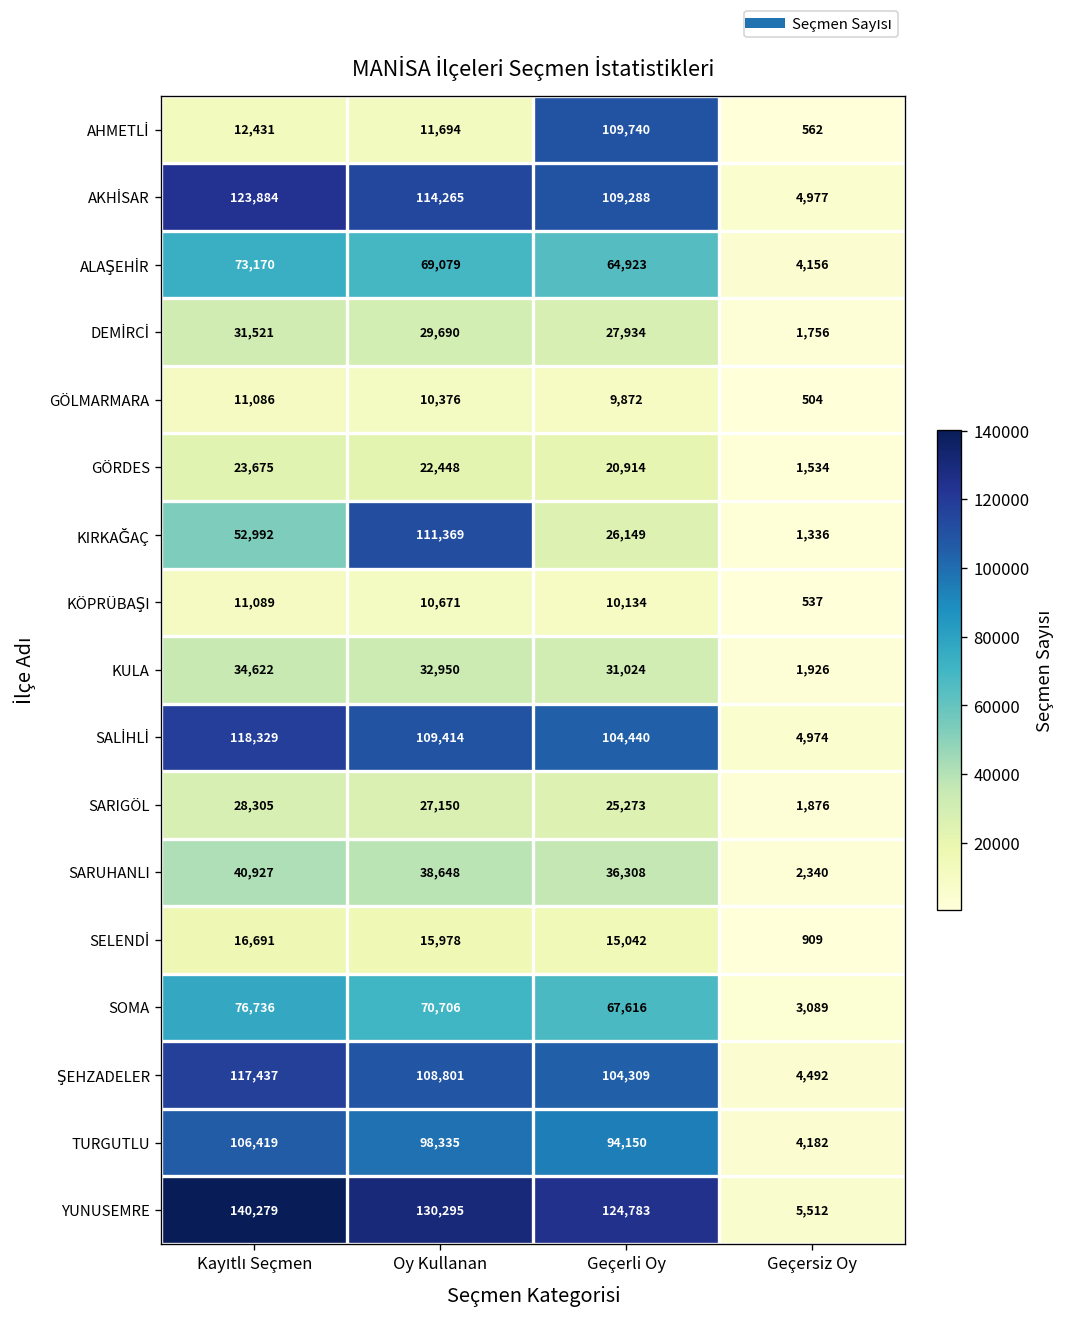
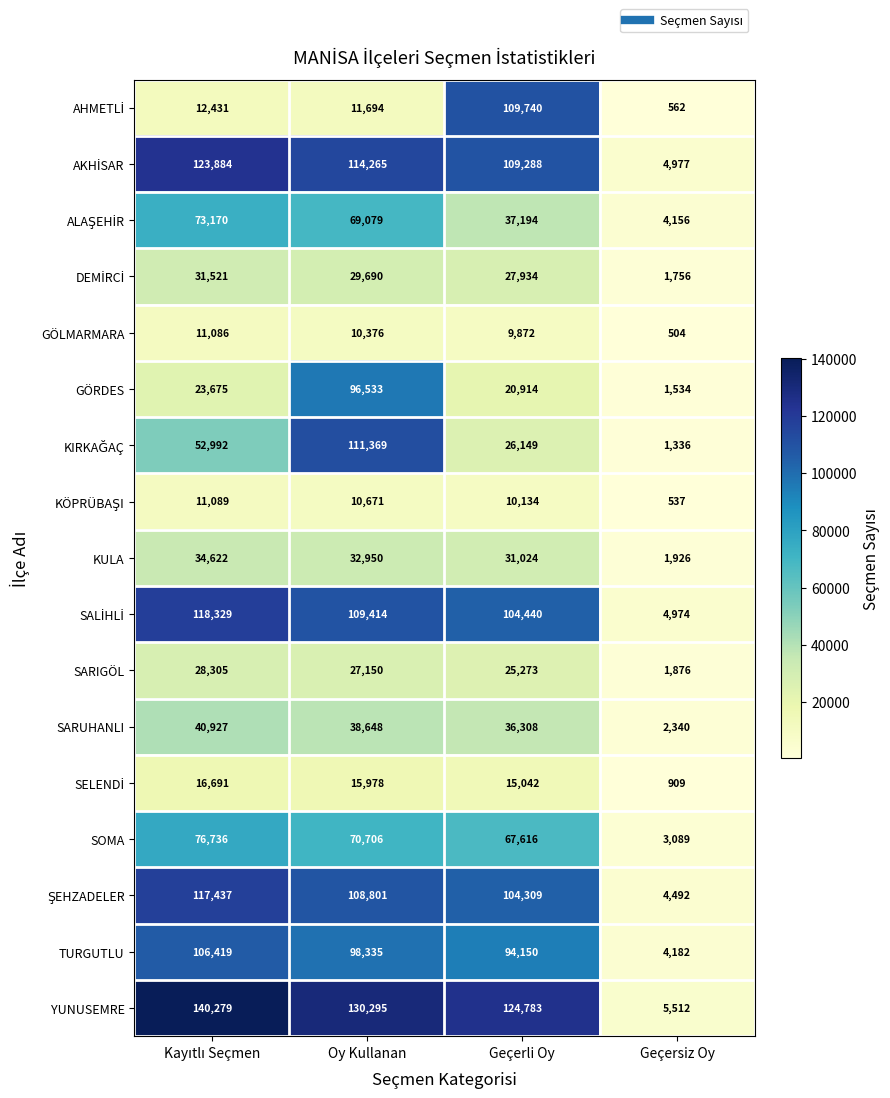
  {
    "AHMETLİ": {
      "Kayıtlı Seçmen": "12,431",
      "Oy Kullanan": "11,694",
      "Geçerli Oy": "109,740",
      "Geçersiz Oy": "562"
    },
    "AKHİSAR": {
      "Kayıtlı Seçmen": "123,884",
      "Oy Kullanan": "114,265",
      "Geçerli Oy": "109,288",
      "Geçersiz Oy": "4,977"
    },
    "ALAŞEHİR": {
      "Kayıtlı Seçmen": "73,170",
      "Oy Kullanan": "69,079",
-     "Geçerli Oy": "64,923",
+     "Geçerli Oy": "37,194",
      "Geçersiz Oy": "4,156"
    },
    "DEMİRCİ": {
      "Kayıtlı Seçmen": "31,521",
      "Oy Kullanan": "29,690",
      "Geçerli Oy": "27,934",
      "Geçersiz Oy": "1,756"
    },
    "GÖLMARMARA": {
      "Kayıtlı Seçmen": "11,086",
      "Oy Kullanan": "10,376",
      "Geçerli Oy": "9,872",
      "Geçersiz Oy": "504"
    },
    "GÖRDES": {
      "Kayıtlı Seçmen": "23,675",
-     "Oy Kullanan": "22,448",
+     "Oy Kullanan": "96,533",
      "Geçerli Oy": "20,914",
      "Geçersiz Oy": "1,534"
    },
    "KIRKAĞAÇ": {
      "Kayıtlı Seçmen": "52,992",
      "Oy Kullanan": "111,369",
      "Geçerli Oy": "26,149",
      "Geçersiz Oy": "1,336"
    },
    "KÖPRÜBAŞI": {
      "Kayıtlı Seçmen": "11,089",
      "Oy Kullanan": "10,671",
      "Geçerli Oy": "10,134",
      "Geçersiz Oy": "537"
    },
    "KULA": {
      "Kayıtlı Seçmen": "34,622",
      "Oy Kullanan": "32,950",
      "Geçerli Oy": "31,024",
      "Geçersiz Oy": "1,926"
    },
    "SALİHLİ": {
      "Kayıtlı Seçmen": "118,329",
      "Oy Kullanan": "109,414",
      "Geçerli Oy": "104,440",
      "Geçersiz Oy": "4,974"
    },
    "SARIGÖL": {
      "Kayıtlı Seçmen": "28,305",
      "Oy Kullanan": "27,150",
      "Geçerli Oy": "25,273",
      "Geçersiz Oy": "1,876"
    },
    "SARUHANLI": {
      "Kayıtlı Seçmen": "40,927",
      "Oy Kullanan": "38,648",
      "Geçerli Oy": "36,308",
      "Geçersiz Oy": "2,340"
    },
    "SELENDİ": {
      "Kayıtlı Seçmen": "16,691",
      "Oy Kullanan": "15,978",
      "Geçerli Oy": "15,042",
      "Geçersiz Oy": "909"
    },
    "SOMA": {
      "Kayıtlı Seçmen": "76,736",
      "Oy Kullanan": "70,706",
      "Geçerli Oy": "67,616",
      "Geçersiz Oy": "3,089"
    },
    "ŞEHZADELER": {
      "Kayıtlı Seçmen": "117,437",
      "Oy Kullanan": "108,801",
      "Geçerli Oy": "104,309",
      "Geçersiz Oy": "4,492"
    },
    "TURGUTLU": {
      "Kayıtlı Seçmen": "106,419",
      "Oy Kullanan": "98,335",
      "Geçerli Oy": "94,150",
      "Geçersiz Oy": "4,182"
    },
    "YUNUSEMRE": {
      "Kayıtlı Seçmen": "140,279",
      "Oy Kullanan": "130,295",
      "Geçerli Oy": "124,783",
      "Geçersiz Oy": "5,512"
    }
  }
